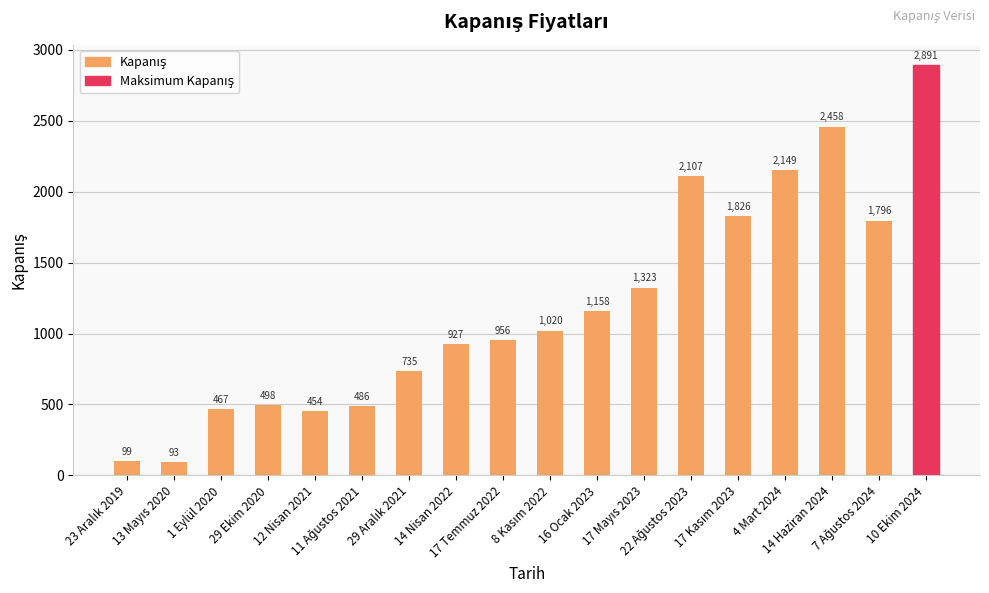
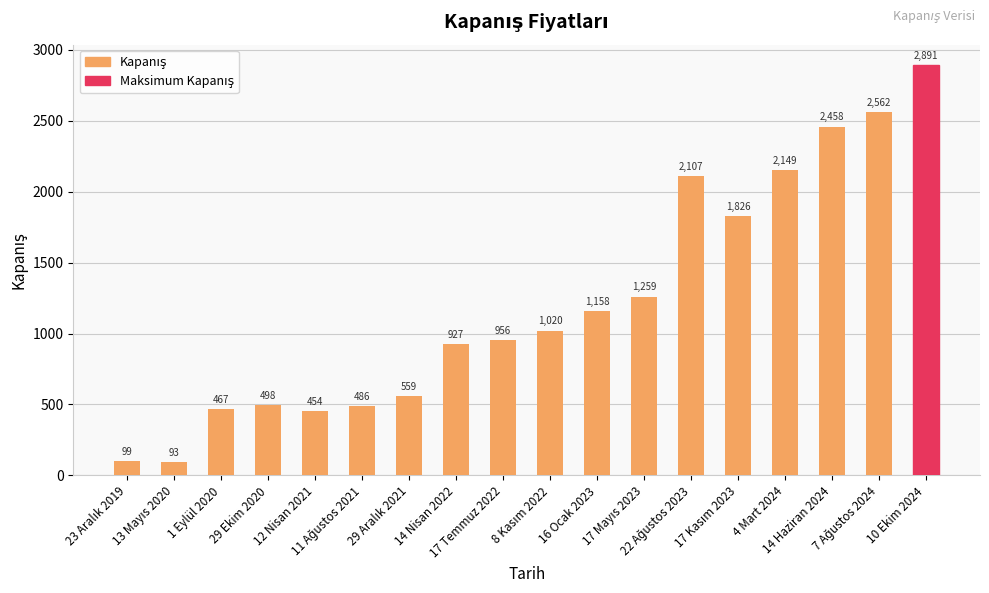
  {
    "23 Aralık 2019": "99",
    "13 Mayıs 2020": "93",
    "1 Eylül 2020": "467",
    "29 Ekim 2020": "498",
    "12 Nisan 2021": "454",
    "11 Ağustos 2021": "486",
-   "29 Aralık 2021": "735",
+   "29 Aralık 2021": "559",
    "14 Nisan 2022": "927",
    "17 Temmuz 2022": "956",
    "8 Kasım 2022": "1,020",
    "16 Ocak 2023": "1,158",
-   "17 Mayıs 2023": "1,323",
+   "17 Mayıs 2023": "1,259",
    "22 Ağustos 2023": "2,107",
    "17 Kasım 2023": "1,826",
    "4 Mart 2024": "2,149",
    "14 Haziran 2024": "2,458",
-   "7 Ağustos 2024": "1,796",
+   "7 Ağustos 2024": "2,562",
    "10 Ekim 2024": "2,891"
  }
